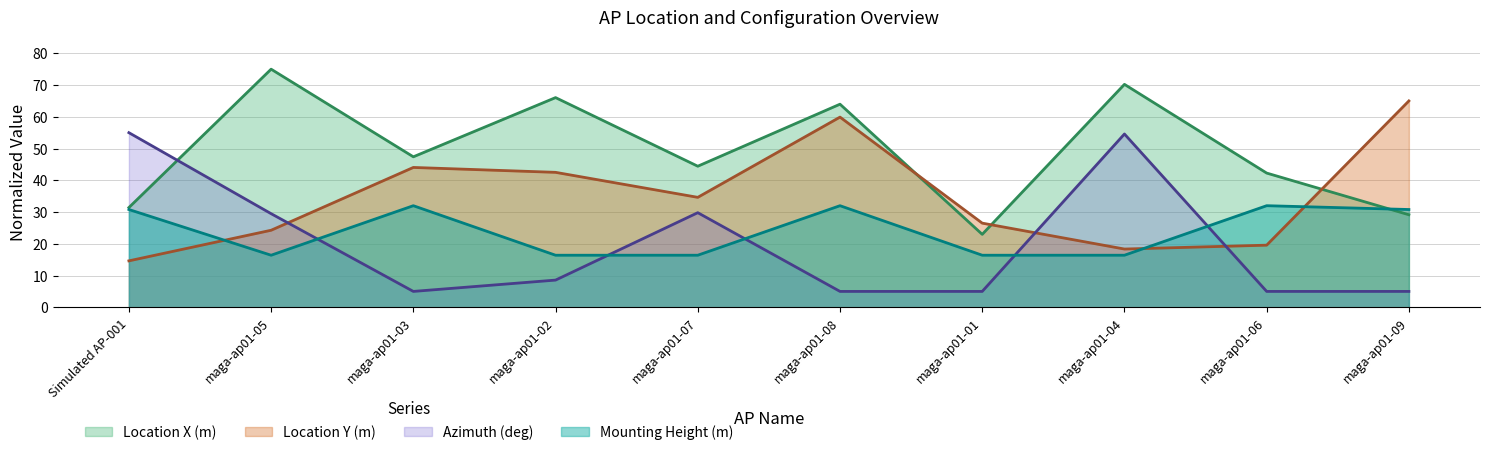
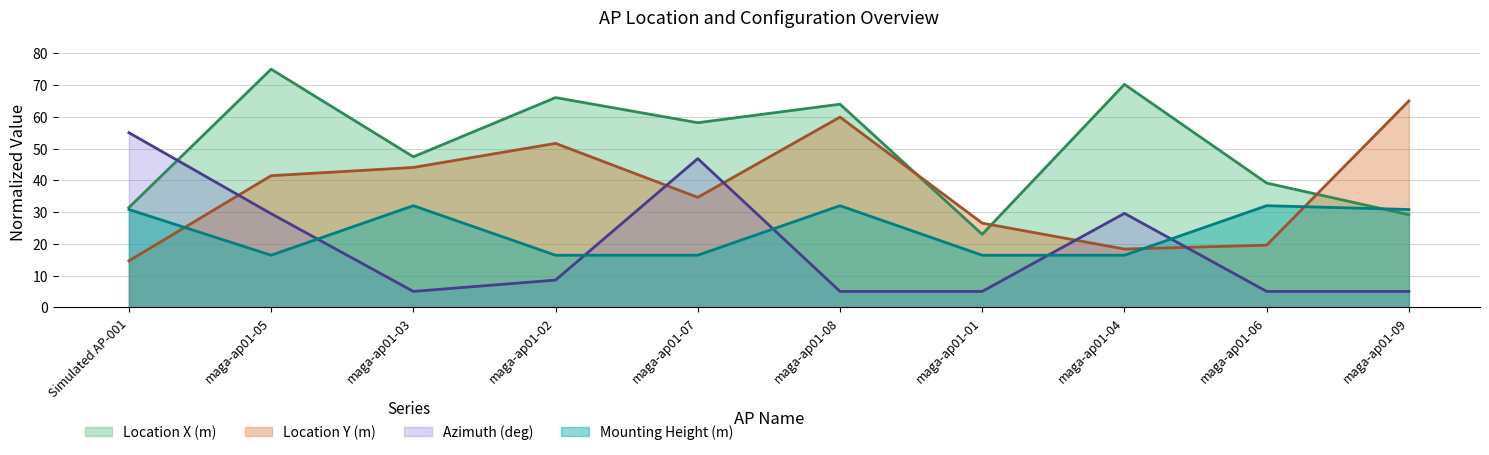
  {
    "Location X (m)": {
      "maga-ap01-05": 75,
      "maga-ap01-03": 47,
      "maga-ap01-02": 66,
-     "maga-ap01-07": 44,
+     "maga-ap01-07": 58,
      "maga-ap01-08": 64,
      "maga-ap01-01": 23,
      "maga-ap01-04": 70,
-     "maga-ap01-06": 42,
+     "maga-ap01-06": 39,
      "maga-ap01-09": 29
    },
    "Location Y (m)": {
      "Simulated AP-001": 15,
-     "maga-ap01-05": 24,
+     "maga-ap01-05": 41,
      "maga-ap01-03": 44,
-     "maga-ap01-02": 43,
+     "maga-ap01-02": 52,
      "maga-ap01-07": 35,
      "maga-ap01-08": 60,
      "maga-ap01-01": 27,
      "maga-ap01-04": 18,
      "maga-ap01-06": 20,
      "maga-ap01-09": 65
    },
    "Azimuth (deg)": {
      "Simulated AP-001": 55,
      "maga-ap01-05": 29,
      "maga-ap01-03": 5,
      "maga-ap01-02": 9,
-     "maga-ap01-07": 30,
+     "maga-ap01-07": 47,
      "maga-ap01-08": 5,
      "maga-ap01-01": 5,
-     "maga-ap01-04": 55,
+     "maga-ap01-04": 30,
      "maga-ap01-06": 5,
      "maga-ap01-09": 5
    },
    "Mounting Height (m)": {
      "maga-ap01-05": 16,
      "maga-ap01-03": 32,
      "maga-ap01-02": 16,
      "maga-ap01-07": 16,
      "maga-ap01-08": 32,
      "maga-ap01-01": 16,
      "maga-ap01-04": 16,
      "maga-ap01-06": 32,
      "maga-ap01-09": 31
    }
  }
